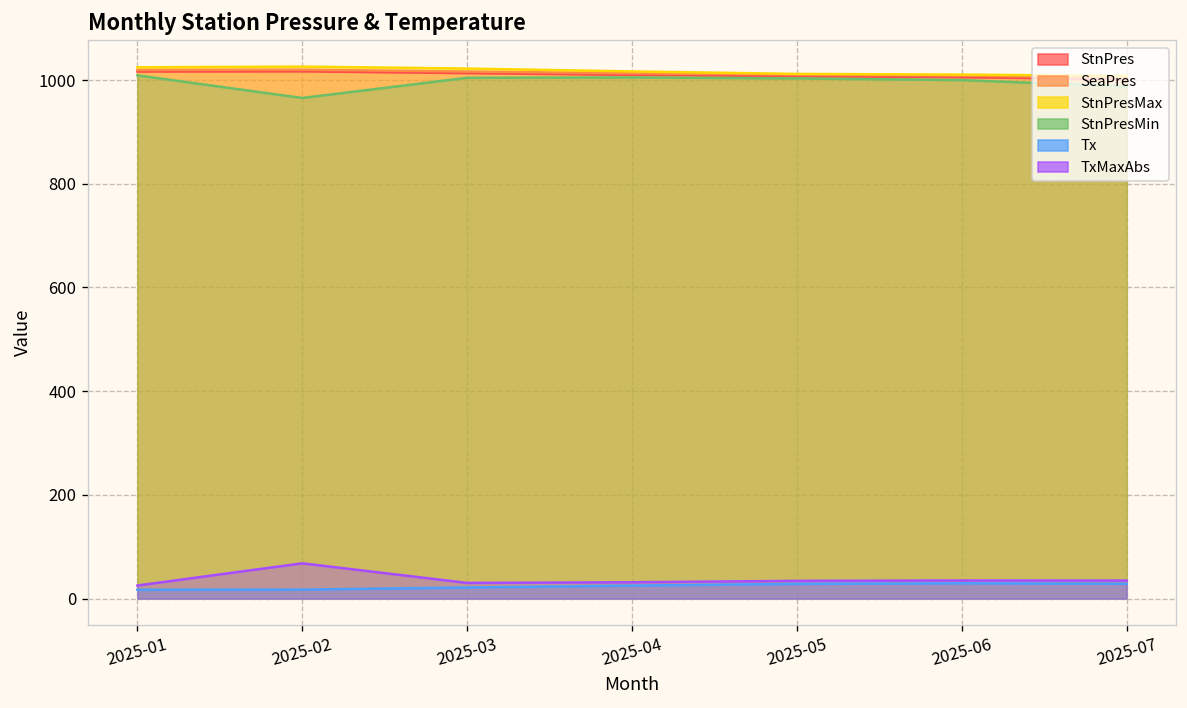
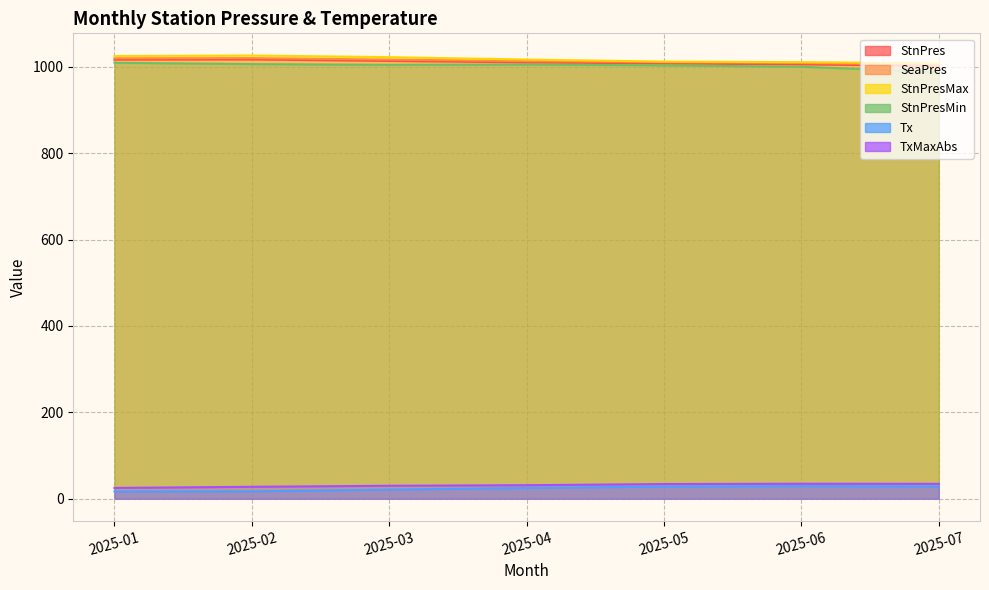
  {
    "StnPresMin": {
      "2025-01": 1010,
-     "2025-02": 970,
+     "2025-02": 1010,
      "2025-03": 1000
    },
    "Tx": {
      "2025-01": 20,
      "2025-02": 20,
      "2025-03": 20,
      "2025-04": 20,
      "2025-05": 30,
      "2025-07": 30
    },
    "TxMaxAbs": {
      "2025-01": 30,
-     "2025-02": 70,
+     "2025-02": 30,
      "2025-03": 30,
      "2025-04": 30,
      "2025-05": 30,
      "2025-07": 30
    }
  }
